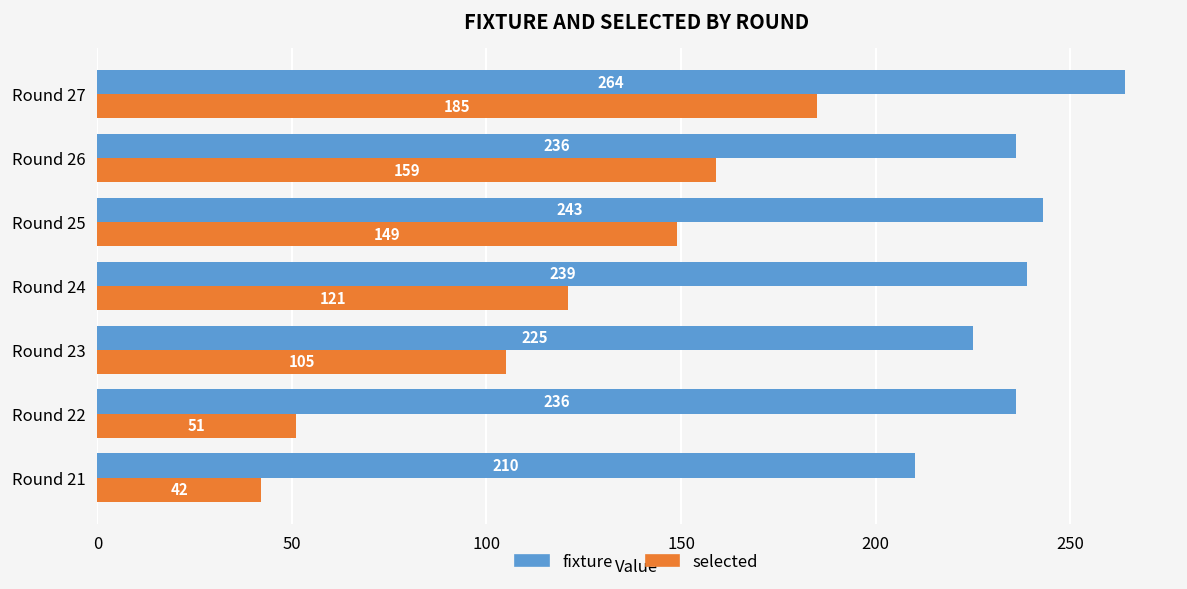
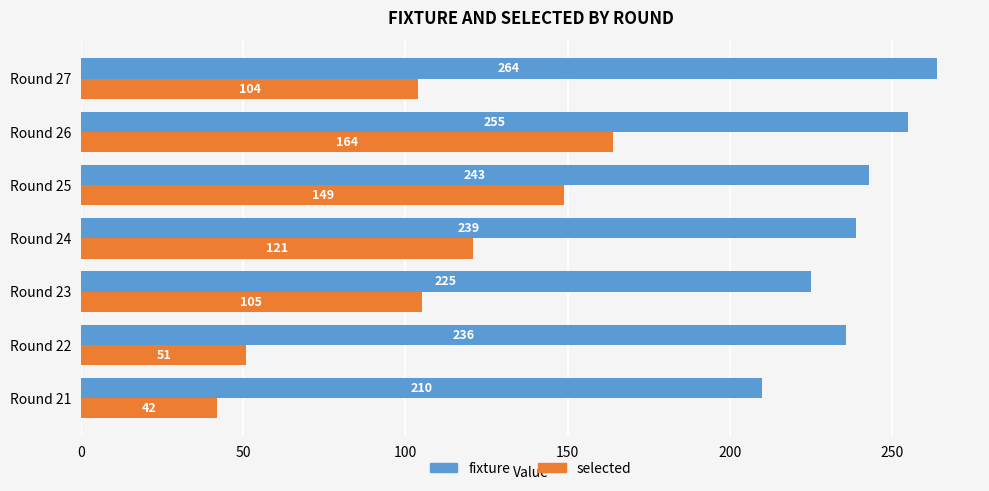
  {
    "fixture": {
      "Round 27": 264,
-     "Round 26": 236,
+     "Round 26": 255,
      "Round 25": 243,
      "Round 24": 239,
      "Round 23": 225,
      "Round 22": 236,
      "Round 21": 210
    },
    "selected": {
-     "Round 27": 185,
-     "Round 26": 159,
+     "Round 27": 104,
+     "Round 26": 164,
      "Round 25": 149,
      "Round 24": 121,
      "Round 23": 105,
      "Round 22": 51,
      "Round 21": 42
    }
  }
